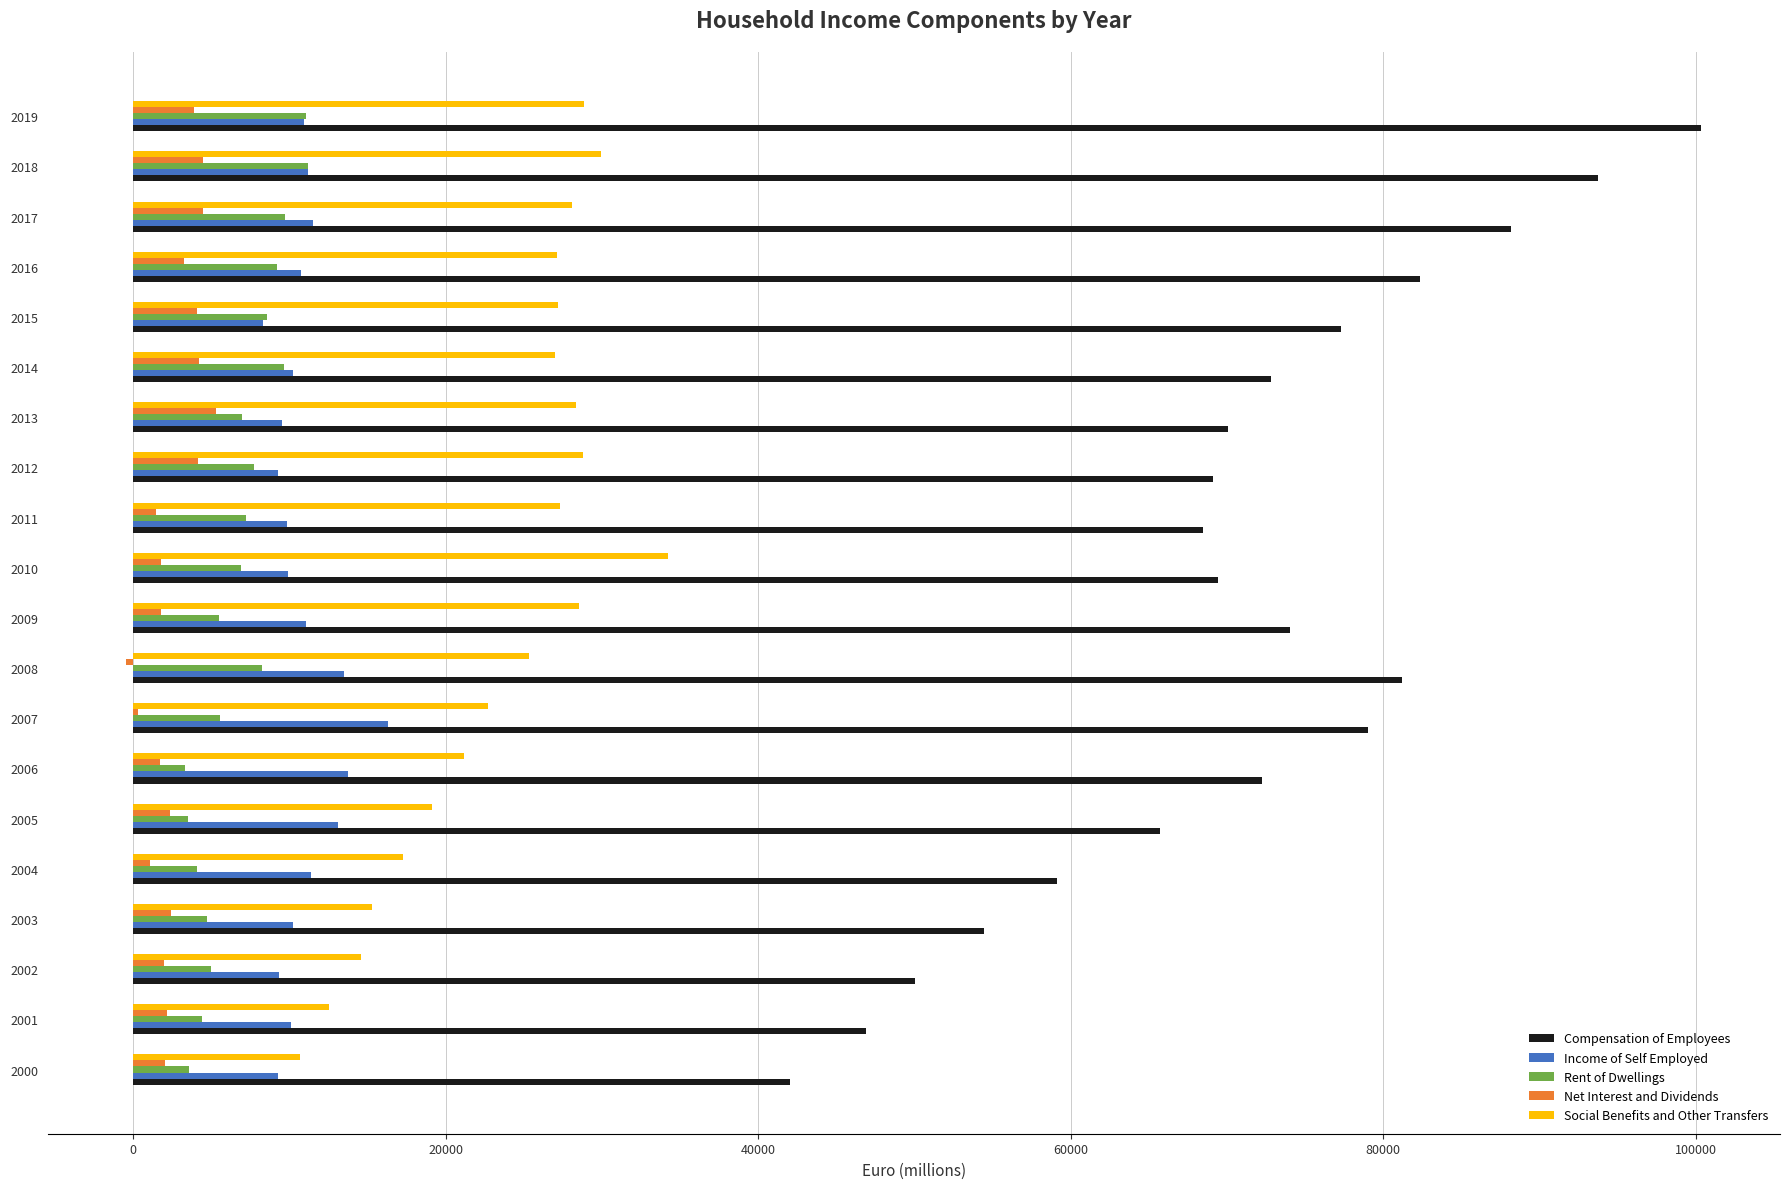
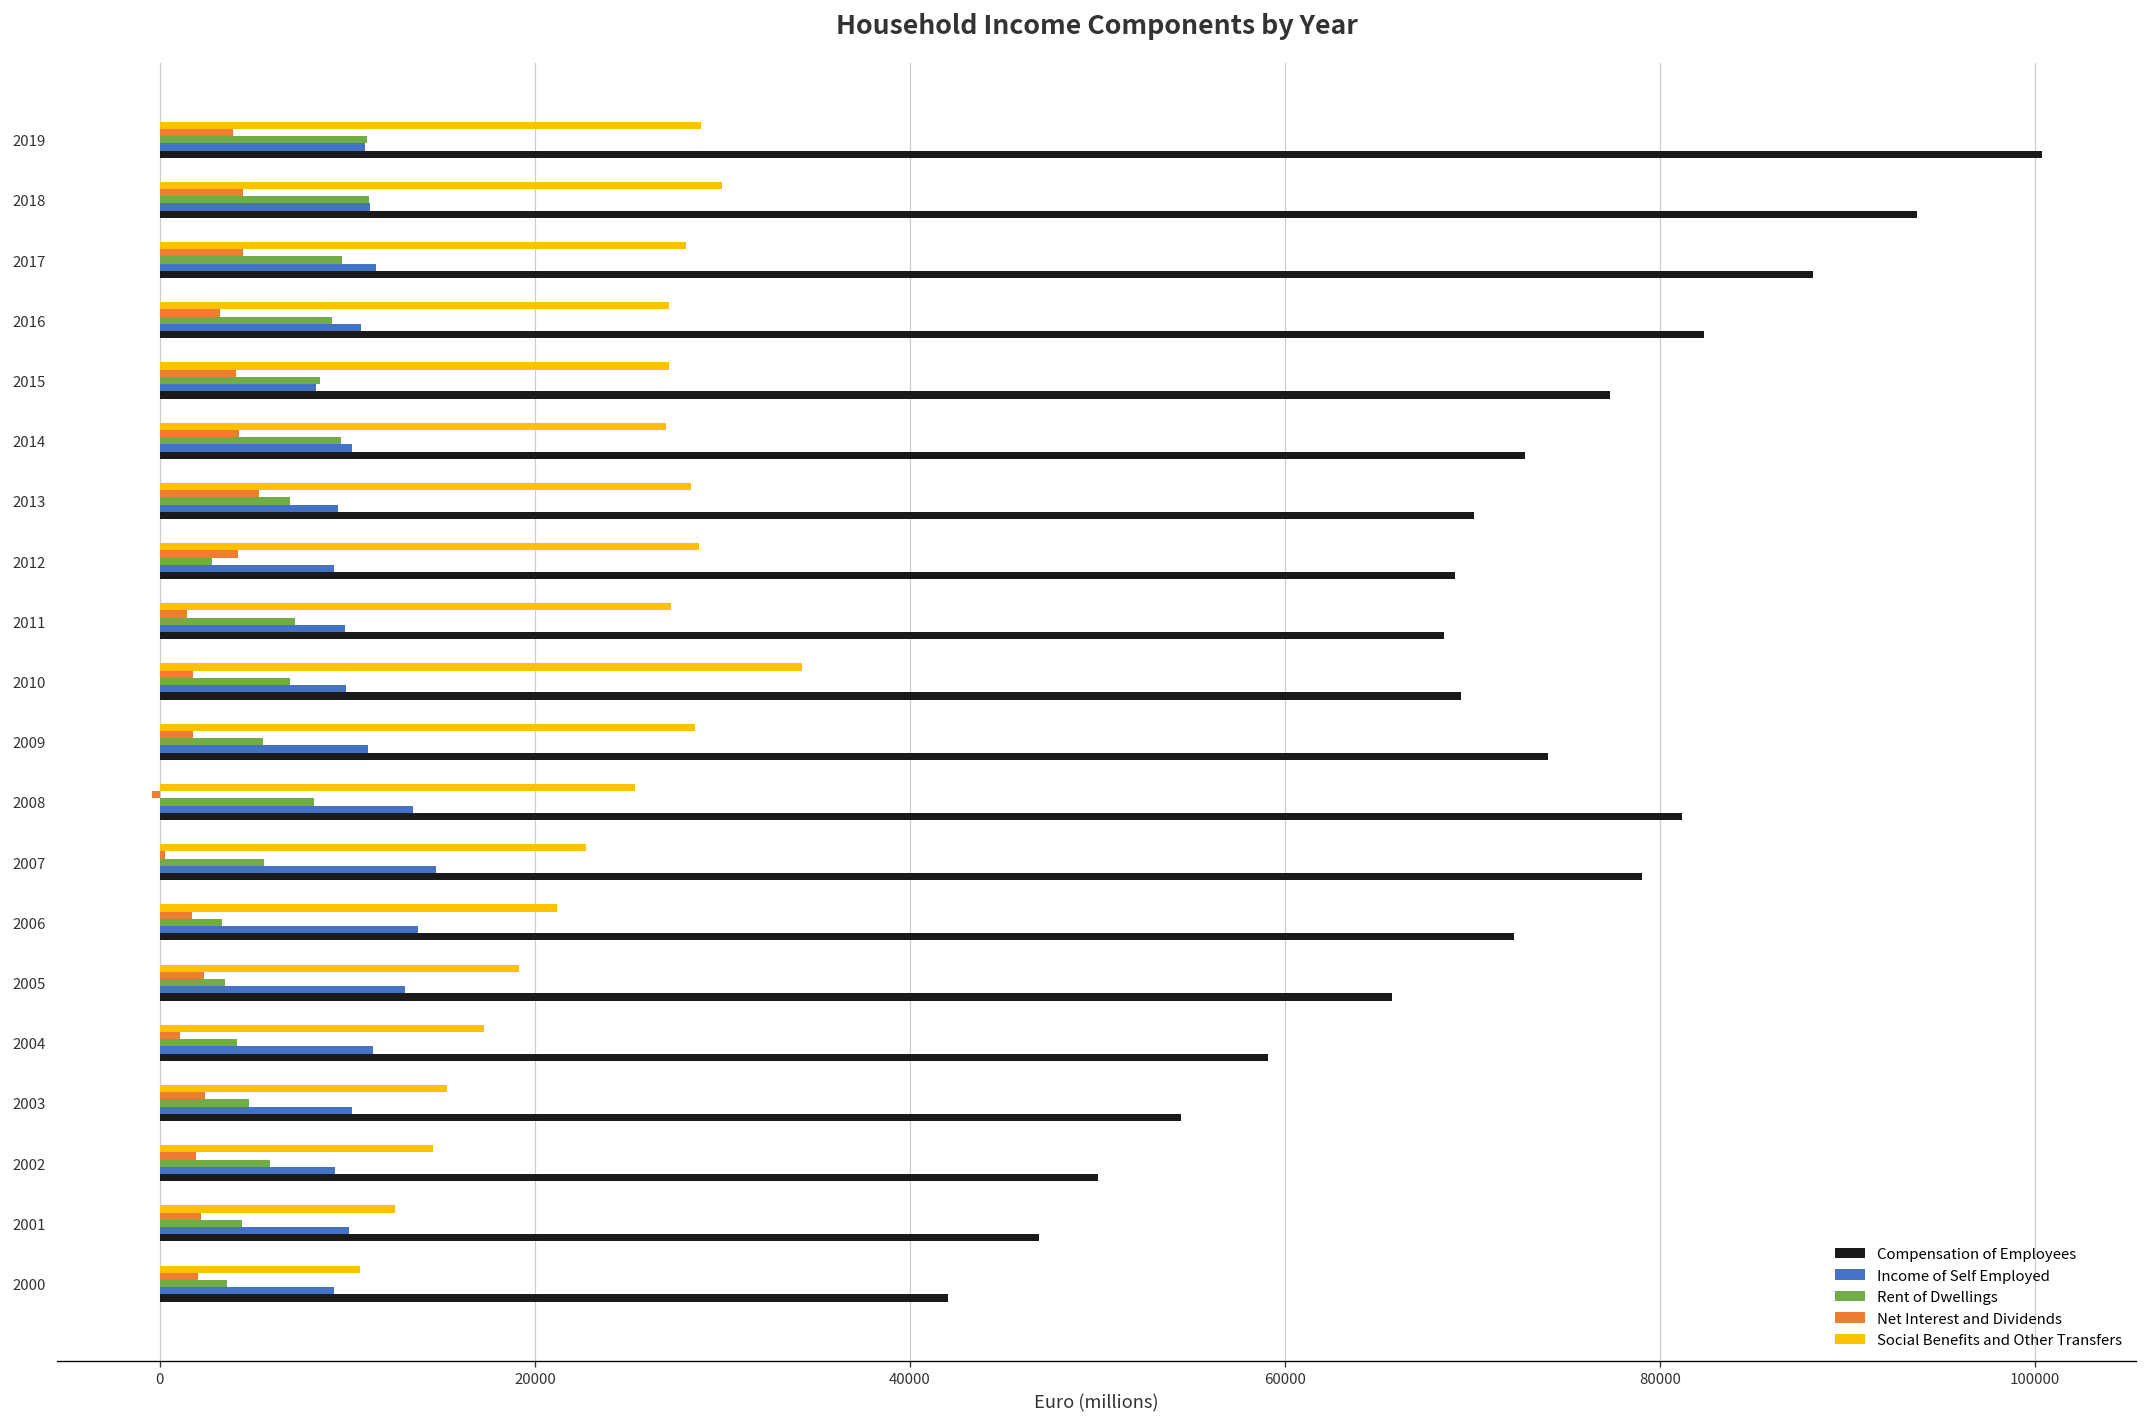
  {
    "Compensation of Employees": {
      "2019": 100400,
      "2018": 93700,
      "2017": 88200,
      "2016": 82400,
      "2015": 77300,
      "2014": 72800,
      "2013": 70100,
      "2012": 69100,
      "2011": 68500,
      "2010": 69400,
      "2009": 74000,
      "2008": 81200,
      "2007": 79000,
      "2006": 72200,
      "2005": 65700,
      "2004": 59100,
      "2003": 54500,
      "2002": 50000,
      "2001": 46900,
      "2000": 42000
    },
    "Income of Self Employed": {
      "2019": 10900,
      "2018": 11200,
      "2017": 11500,
      "2016": 10700,
      "2015": 8300,
      "2014": 10200,
      "2013": 9500,
      "2012": 9300,
      "2011": 9800,
      "2010": 9900,
      "2009": 11100,
      "2008": 13500,
-     "2007": 16300,
+     "2007": 14700,
      "2006": 13700,
      "2005": 13100,
      "2004": 11400,
      "2003": 10200,
      "2002": 9300,
      "2001": 10100,
      "2000": 9300
    },
    "Rent of Dwellings": {
      "2019": 11000,
      "2018": 11200,
      "2017": 9700,
      "2016": 9200,
      "2015": 8500,
      "2014": 9600,
      "2013": 7000,
-     "2012": 7800,
+     "2012": 2800,
      "2011": 7200,
      "2010": 6900,
      "2009": 5500,
      "2008": 8200,
      "2007": 5500,
      "2006": 3300,
      "2005": 3500,
      "2004": 4100,
      "2003": 4700,
-     "2002": 5000,
+     "2002": 5900,
      "2001": 4400,
      "2000": 3600
    },
    "Net Interest and Dividends": {
      "2019": 3900,
      "2018": 4500,
      "2017": 4400,
      "2016": 3200,
      "2015": 4100,
      "2014": 4200,
      "2013": 5300,
      "2012": 4200,
      "2011": 1500,
      "2010": 1800,
      "2009": 1700,
      "2008": -400,
      "2007": 300,
      "2006": 1700,
      "2005": 2400,
      "2004": 1100,
      "2003": 2400,
      "2002": 1900,
      "2001": 2200,
      "2000": 2000
    },
    "Social Benefits and Other Transfers": {
      "2019": 28800,
      "2018": 30000,
      "2017": 28100,
      "2016": 27100,
      "2015": 27200,
      "2014": 27000,
      "2013": 28300,
      "2012": 28800,
      "2011": 27300,
      "2010": 34200,
      "2009": 28500,
      "2008": 25300,
      "2007": 22700,
      "2006": 21200,
      "2005": 19100,
      "2004": 17300,
      "2003": 15300,
      "2002": 14600,
      "2001": 12500,
      "2000": 10600
    }
  }
